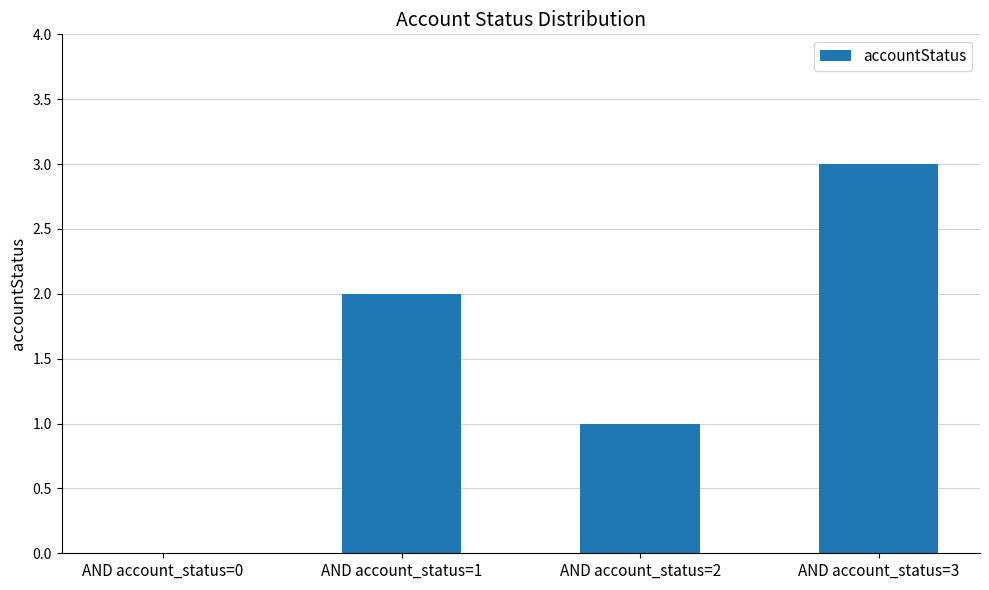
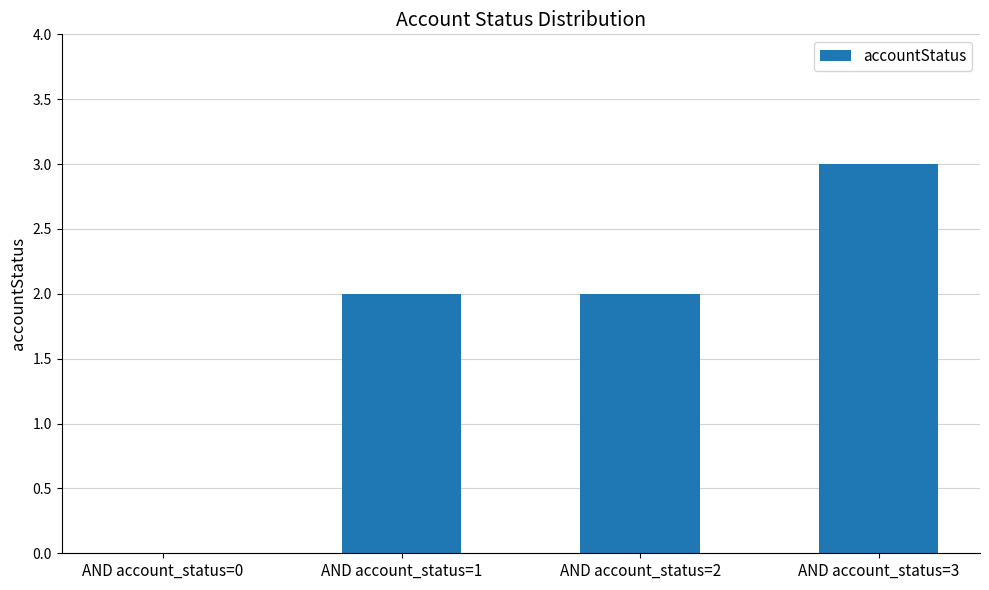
  {
    "AND account_status=0": 0,
    "AND account_status=1": 2,
-   "AND account_status=2": 1,
+   "AND account_status=2": 2,
    "AND account_status=3": 3
  }
